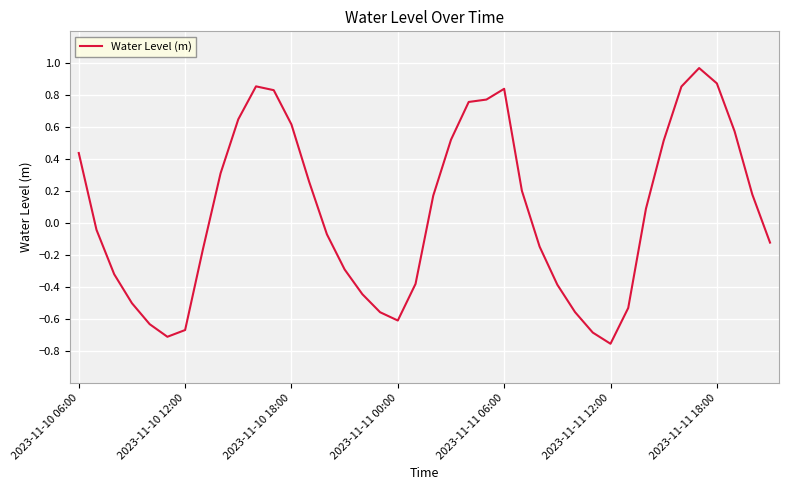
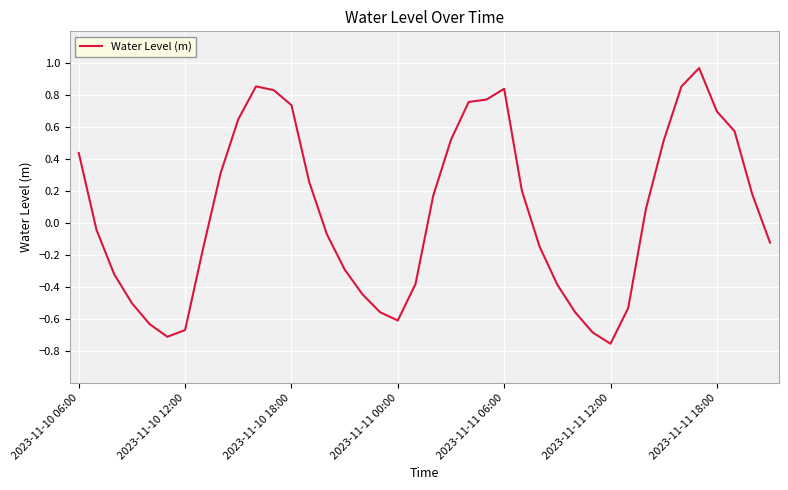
  {
    "2023-11-10 06:00": 0.44,
    "2023-11-10 12:00": -0.67,
-   "2023-11-10 18:00": 0.62,
+   "2023-11-10 18:00": 0.74,
    "2023-11-11 00:00": -0.61,
    "2023-11-11 06:00": 0.84,
    "2023-11-11 12:00": -0.75,
-   "2023-11-11 18:00": 0.87
+   "2023-11-11 18:00": 0.70
  }
